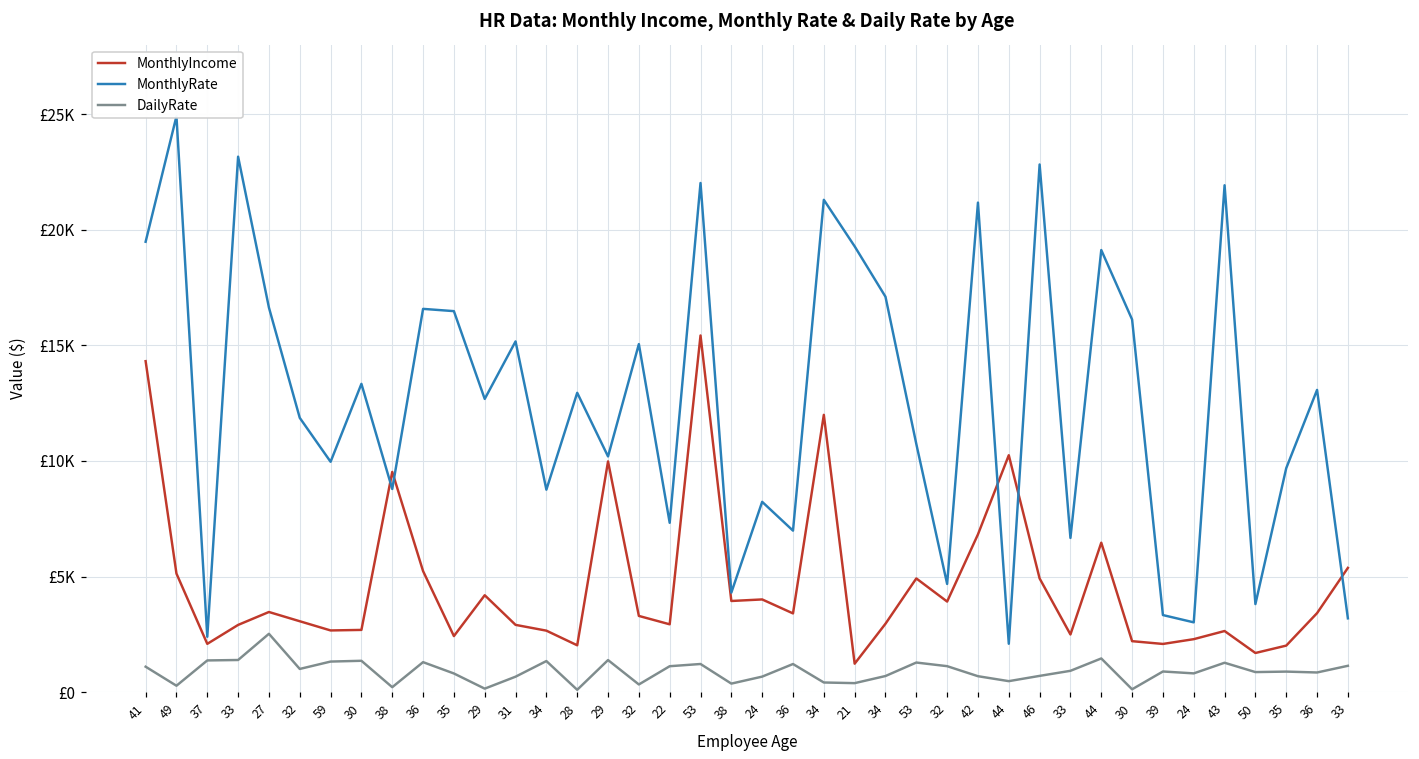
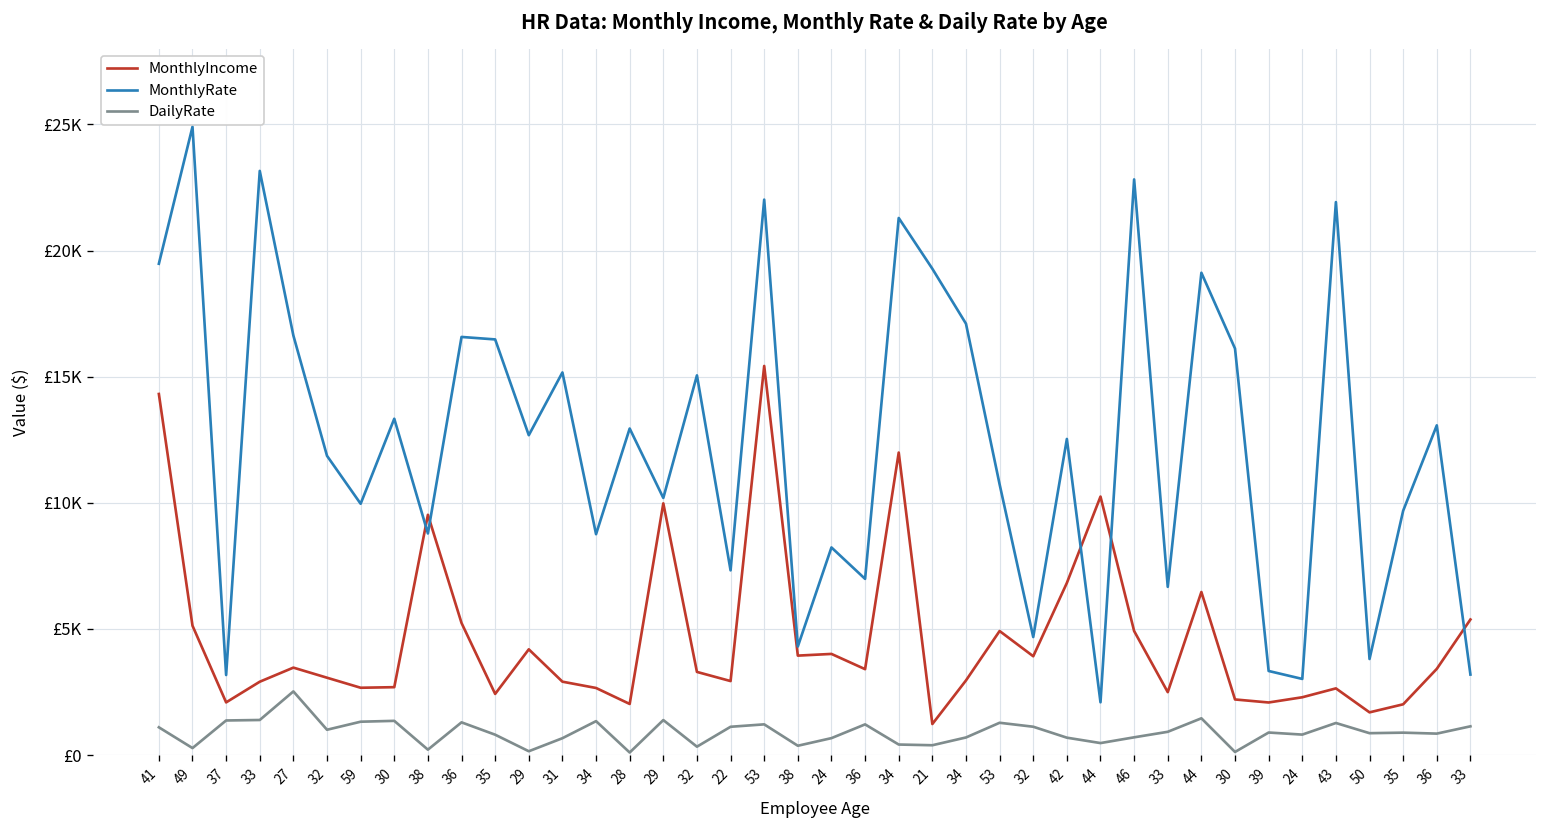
  {
    "MonthlyIncome": {
      "41": "£14300",
      "49": "£5100",
      "37": "£2100",
      "27": "£3500",
      "59": "£2700",
      "31": "£2900",
      "28": "£2000",
      "22": "£2900",
      "21": "£1200",
      "42": "£6800",
      "46": "£4900",
      "39": "£2100",
      "43": "£2600",
      "50": "£1700"
    },
    "MonthlyRate": {
      "41": "£19500",
-     "37": "£2400",
+     "37": "£3200",
      "27": "£16600",
      "59": "£10000",
      "31": "£15200",
      "28": "£12900",
      "22": "£7300",
      "21": "£19300",
-     "42": "£21200",
+     "42": "£12500",
      "46": "£22800",
      "39": "£3300",
      "43": "£21900",
      "50": "£3800"
    },
    "DailyRate": {
      "41": "£1100",
      "49": "£300",
      "37": "£1400",
      "27": "£2500",
      "59": "£1300",
      "31": "£700",
      "28": "£100",
      "22": "£1100",
      "21": "£400",
      "42": "£700",
      "46": "£700",
      "39": "£900",
      "43": "£1300",
      "50": "£900"
    }
  }
